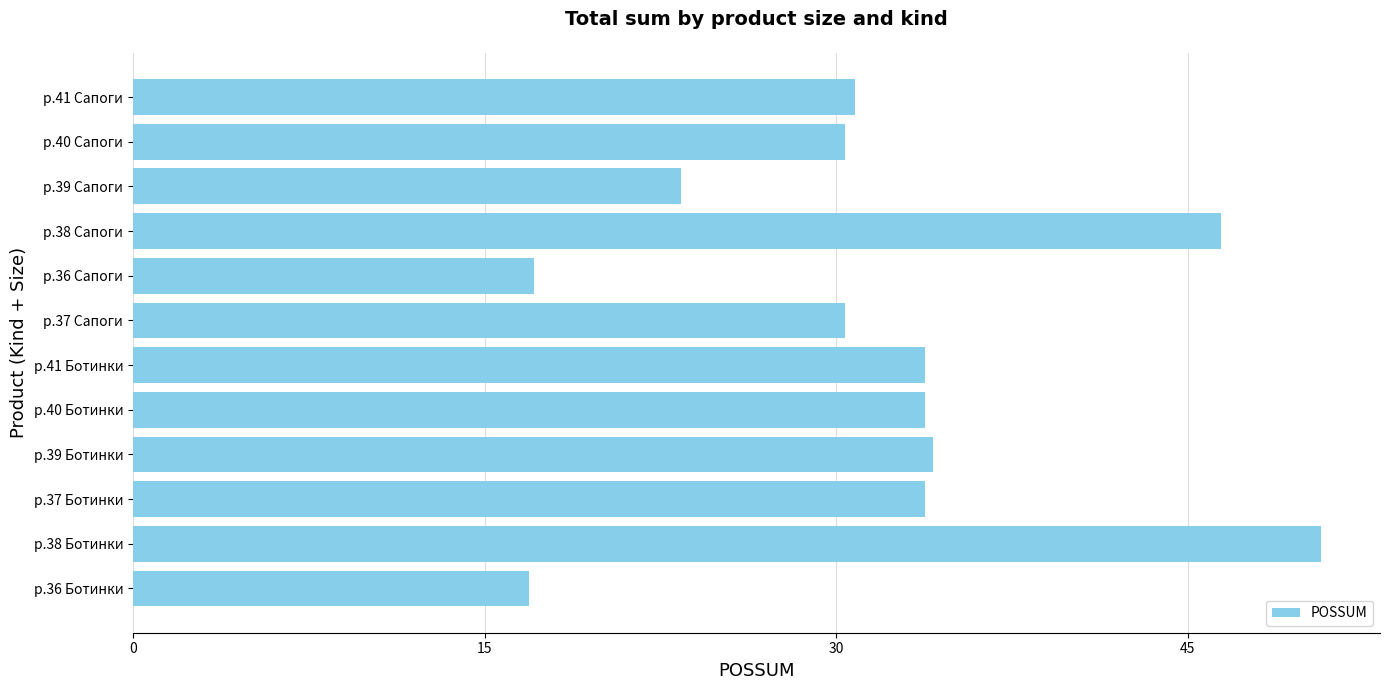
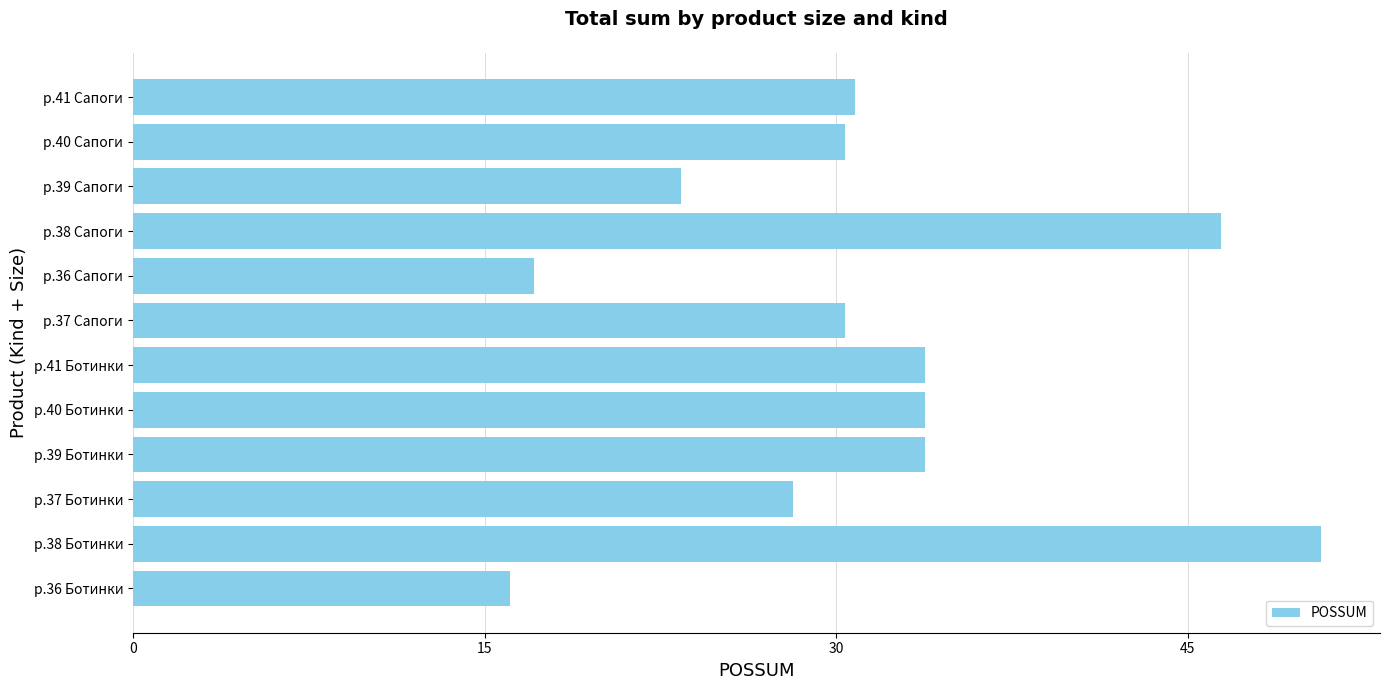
  {
    "р.41 Сапоги": 30.8,
    "р.40 Сапоги": 30.4,
    "р.39 Сапоги": 23.4,
    "р.38 Сапоги": 46.4,
    "р.36 Сапоги": 17.1,
    "р.37 Сапоги": 30.4,
    "р.41 Ботинки": 33.8,
    "р.40 Ботинки": 33.8,
-   "р.39 Ботинки": 34.1,
-   "р.37 Ботинки": 33.8,
+   "р.39 Ботинки": 33.8,
+   "р.37 Ботинки": 28.2,
    "р.38 Ботинки": 50.7,
-   "р.36 Ботинки": 16.9
+   "р.36 Ботинки": 16.1
  }
